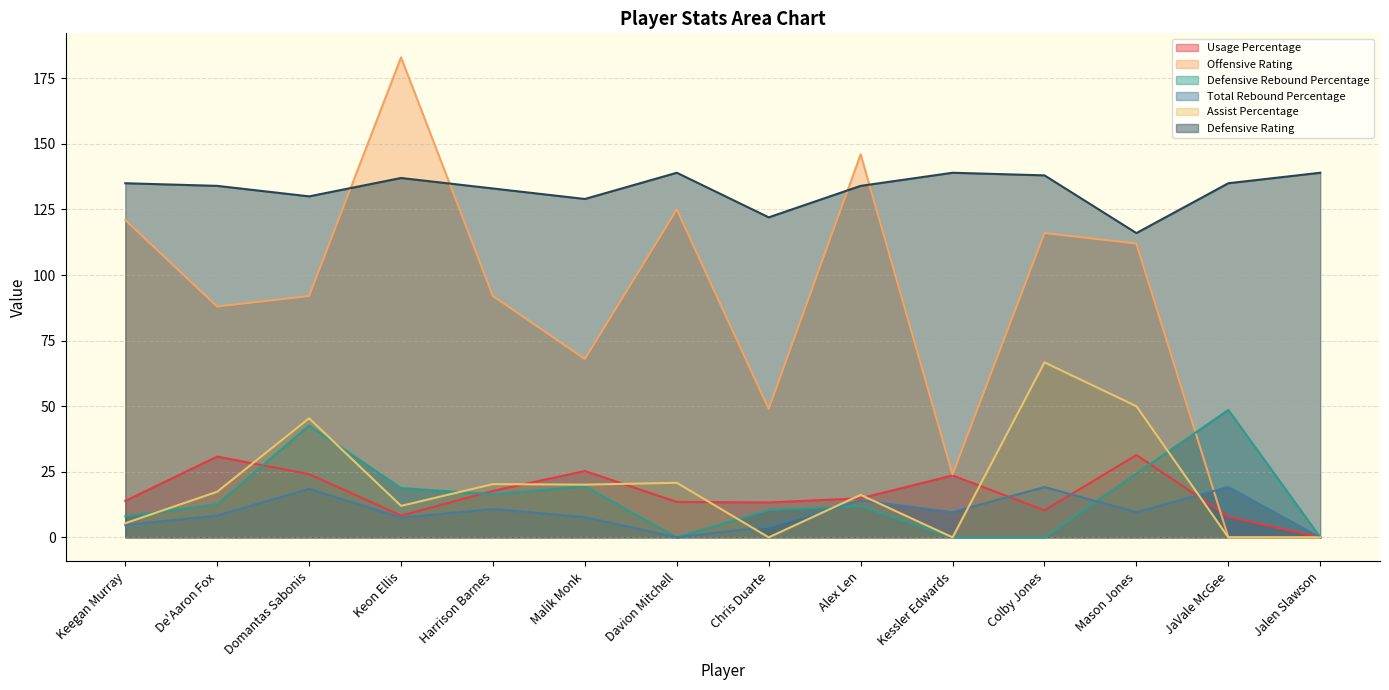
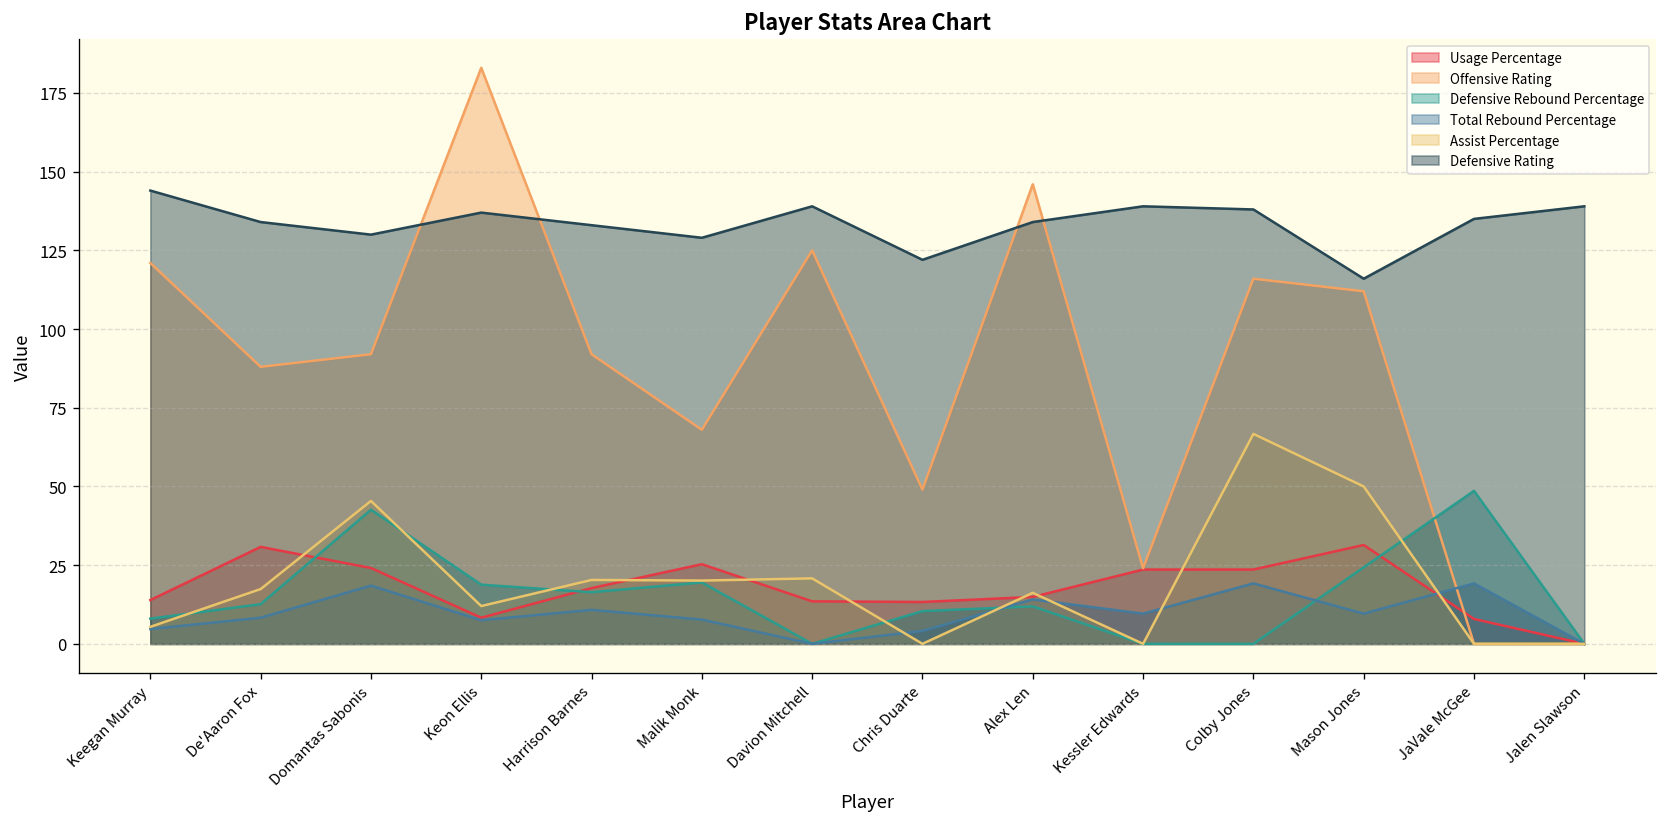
  {
    "Usage Percentage": {
      "Keegan Murray": 14,
      "De'Aaron Fox": 31,
      "Domantas Sabonis": 24,
      "Harrison Barnes": 18,
      "Malik Monk": 25,
      "Davion Mitchell": 14,
      "Chris Duarte": 13,
-     "Colby Jones": 10,
+     "Colby Jones": 24,
      "Mason Jones": 31,
      "JaVale McGee": 8
    },
    "Defensive Rating": {
-     "Keegan Murray": 135,
+     "Keegan Murray": 144,
      "De'Aaron Fox": 134,
      "Domantas Sabonis": 130,
      "Keon Ellis": 137,
      "Harrison Barnes": 133,
      "Malik Monk": 129,
      "Davion Mitchell": 139,
      "Chris Duarte": 122,
      "Alex Len": 134,
      "Kessler Edwards": 139,
      "Colby Jones": 138,
      "Mason Jones": 116,
      "JaVale McGee": 135,
      "Jalen Slawson": 139
    }
  }
